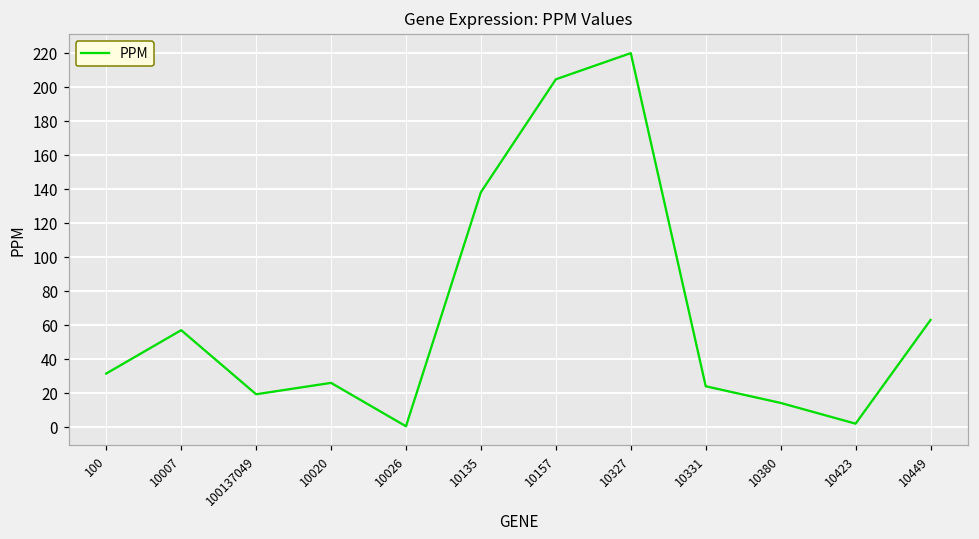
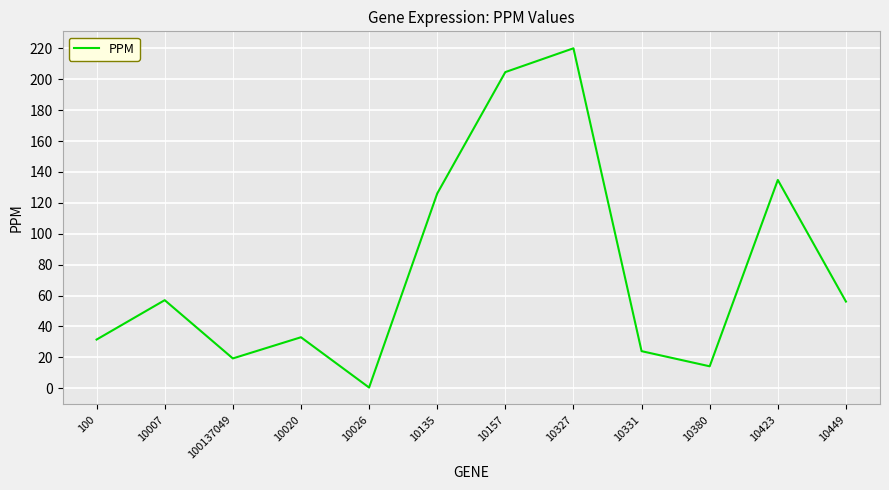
  {
    "100": 32,
    "10007": 57,
    "100137049": 19,
-   "10020": 26,
+   "10020": 33,
    "10026": 0,
-   "10135": 138,
+   "10135": 126,
    "10157": 205,
    "10327": 220,
    "10331": 24,
    "10380": 14,
-   "10423": 2,
-   "10449": 63
+   "10423": 135,
+   "10449": 56
  }
